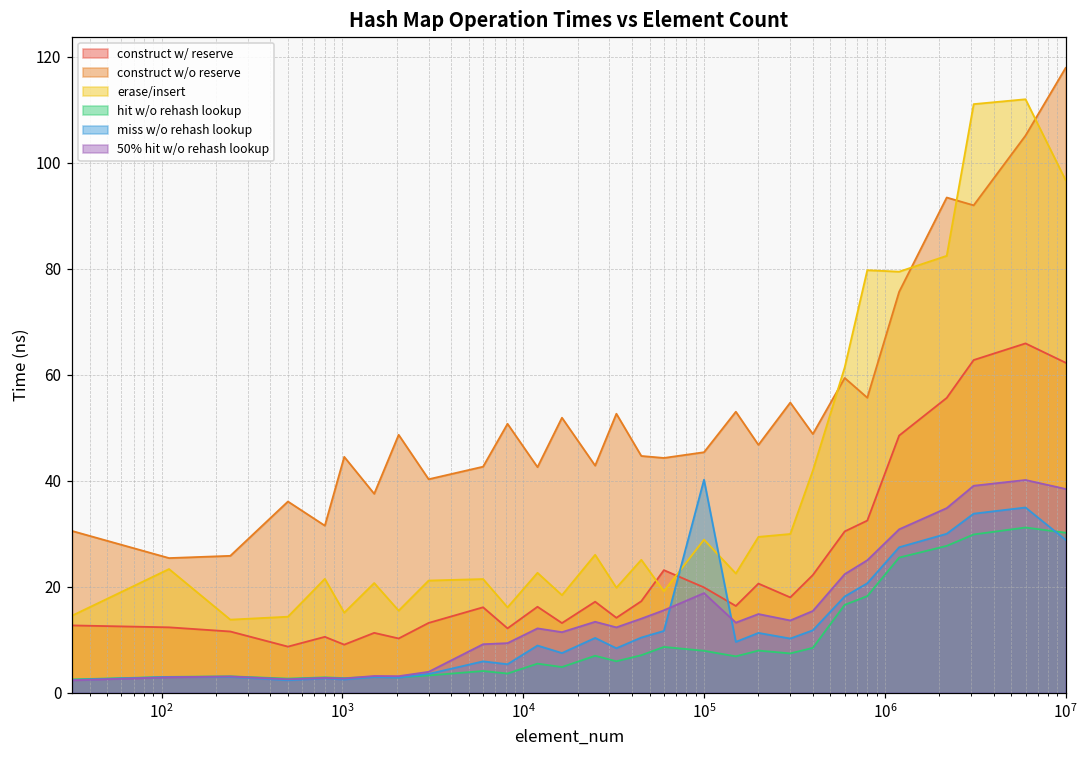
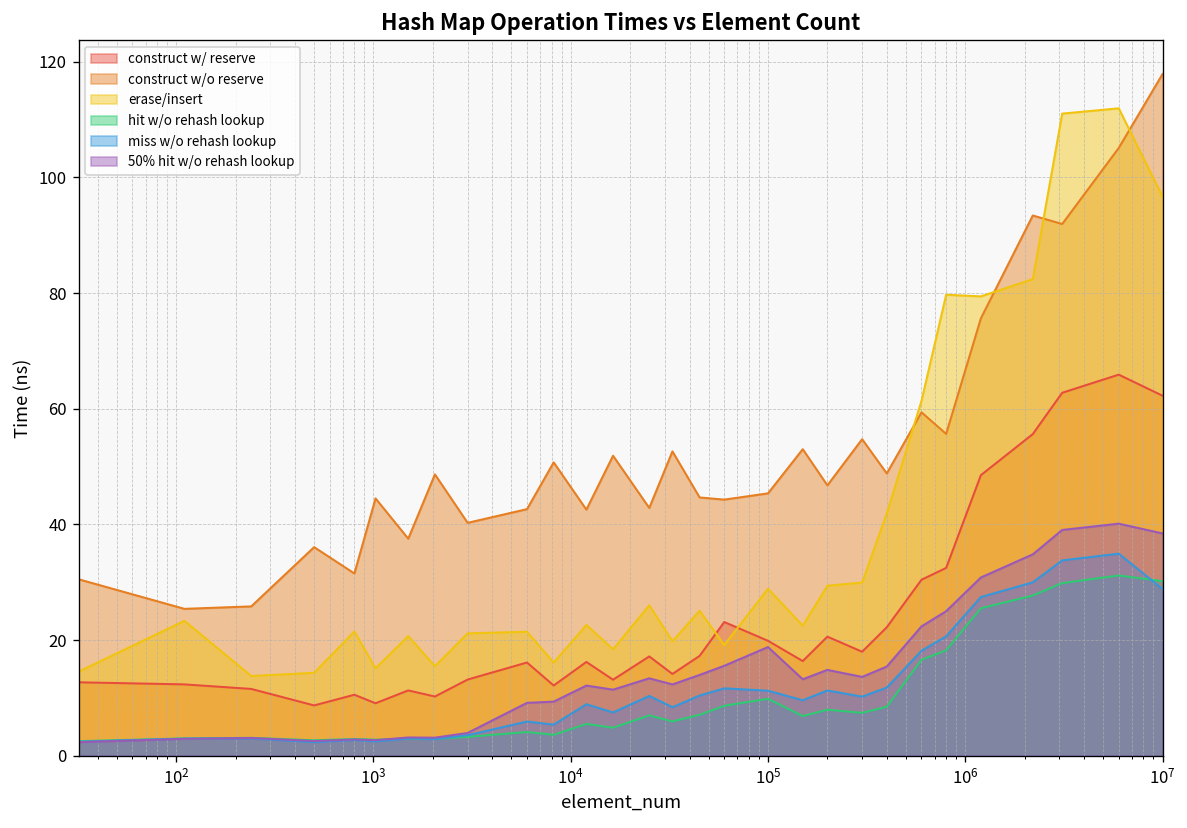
  {
    "hit w/o rehash lookup": {
-     "10^5": 8,
+     "10^5": 10,
      "10^7": 30
    },
    "miss w/o rehash lookup": {
-     "10^5": 40,
+     "10^5": 11,
      "10^7": 29
    },
    "50% hit w/o rehash lookup": {
      "10^5": 19,
      "10^7": 38
    }
  }
